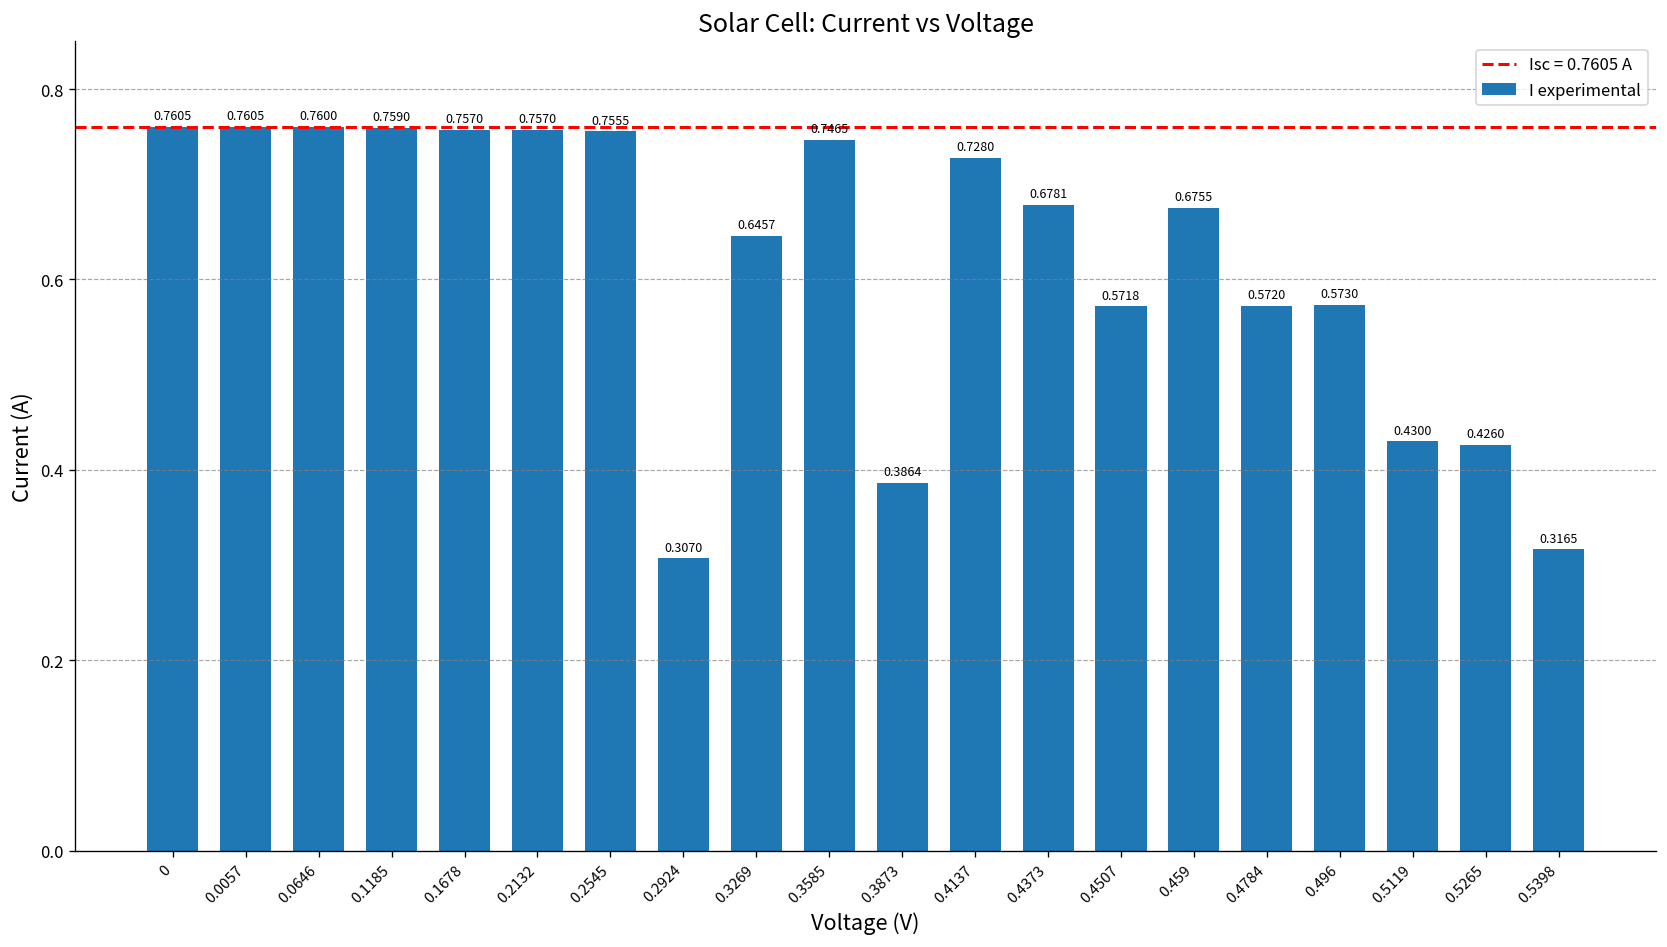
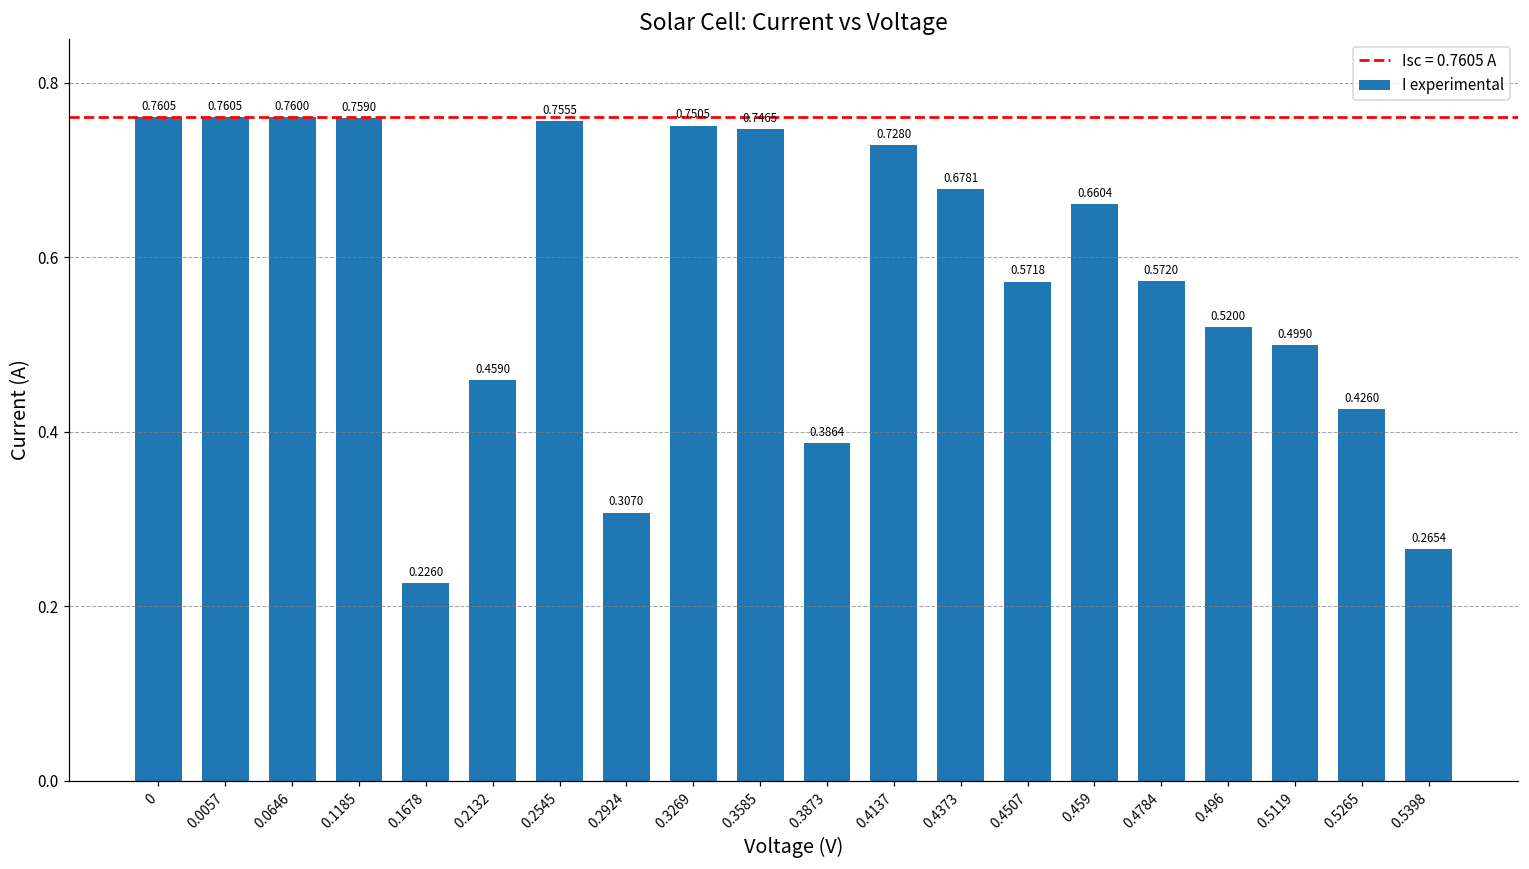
  {
    "0": 0.7605,
    "0.0057": 0.7605,
    "0.0646": 0.7600,
    "0.1185": 0.7590,
-   "0.1678": 0.7570,
-   "0.2132": 0.7570,
+   "0.1678": 0.2260,
+   "0.2132": 0.4590,
    "0.2545": 0.7555,
    "0.2924": 0.3070,
-   "0.3269": 0.6457,
+   "0.3269": 0.7505,
    "0.3585": 0.7465,
    "0.3873": 0.3864,
    "0.4137": 0.7280,
    "0.4373": 0.6781,
    "0.4507": 0.5718,
-   "0.459": 0.6755,
+   "0.459": 0.6604,
    "0.4784": 0.5720,
-   "0.496": 0.5730,
-   "0.5119": 0.4300,
+   "0.496": 0.5200,
+   "0.5119": 0.4990,
    "0.5265": 0.4260,
-   "0.5398": 0.3165
+   "0.5398": 0.2654
  }
